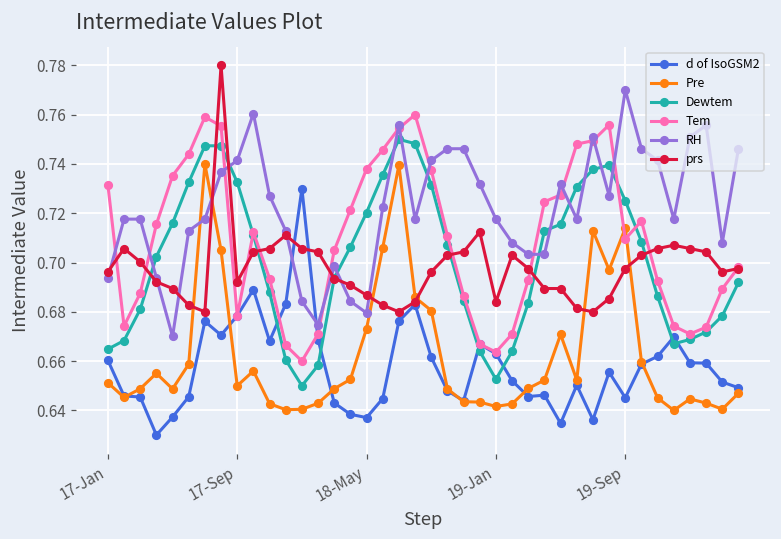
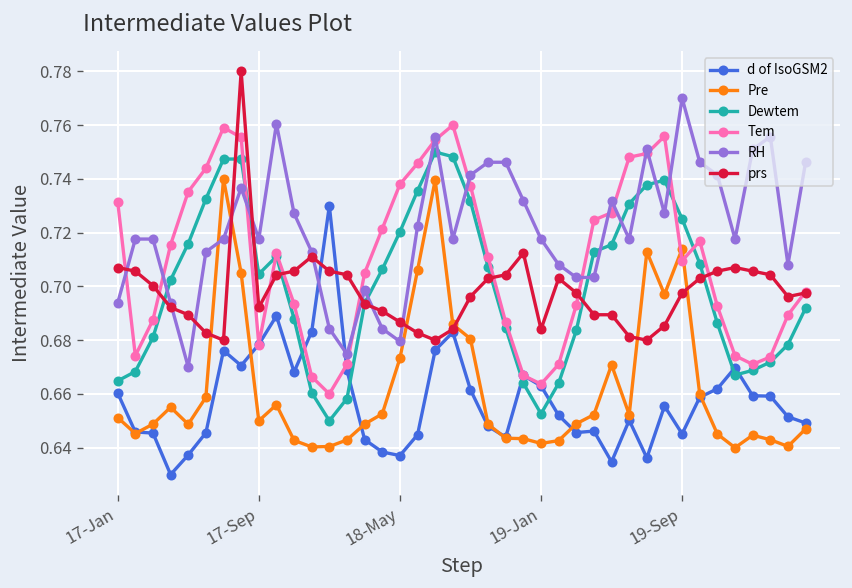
  {
    "d of IsoGSM2": {
      "17-Jan": 0.660,
      "18-May": 0.637,
      "19-Sep": 0.645
    },
    "Pre": {
      "17-Jan": 0.651,
      "17-Sep": 0.650,
      "18-May": 0.673,
      "19-Jan": 0.642,
      "19-Sep": 0.714
    },
    "Dewtem": {
      "17-Jan": 0.665,
-     "17-Sep": 0.733,
+     "17-Sep": 0.705,
      "18-May": 0.720,
      "19-Jan": 0.653,
      "19-Sep": 0.725
    },
    "Tem": {
      "17-Jan": 0.732,
      "18-May": 0.738,
      "19-Sep": 0.710
    },
    "RH": {
      "17-Jan": 0.694,
-     "17-Sep": 0.741,
+     "17-Sep": 0.718,
      "18-May": 0.680,
      "19-Jan": 0.718,
      "19-Sep": 0.770
    },
    "prs": {
-     "17-Jan": 0.696,
+     "17-Jan": 0.707,
      "17-Sep": 0.692,
      "18-May": 0.687,
      "19-Jan": 0.684,
      "19-Sep": 0.698
    }
  }
